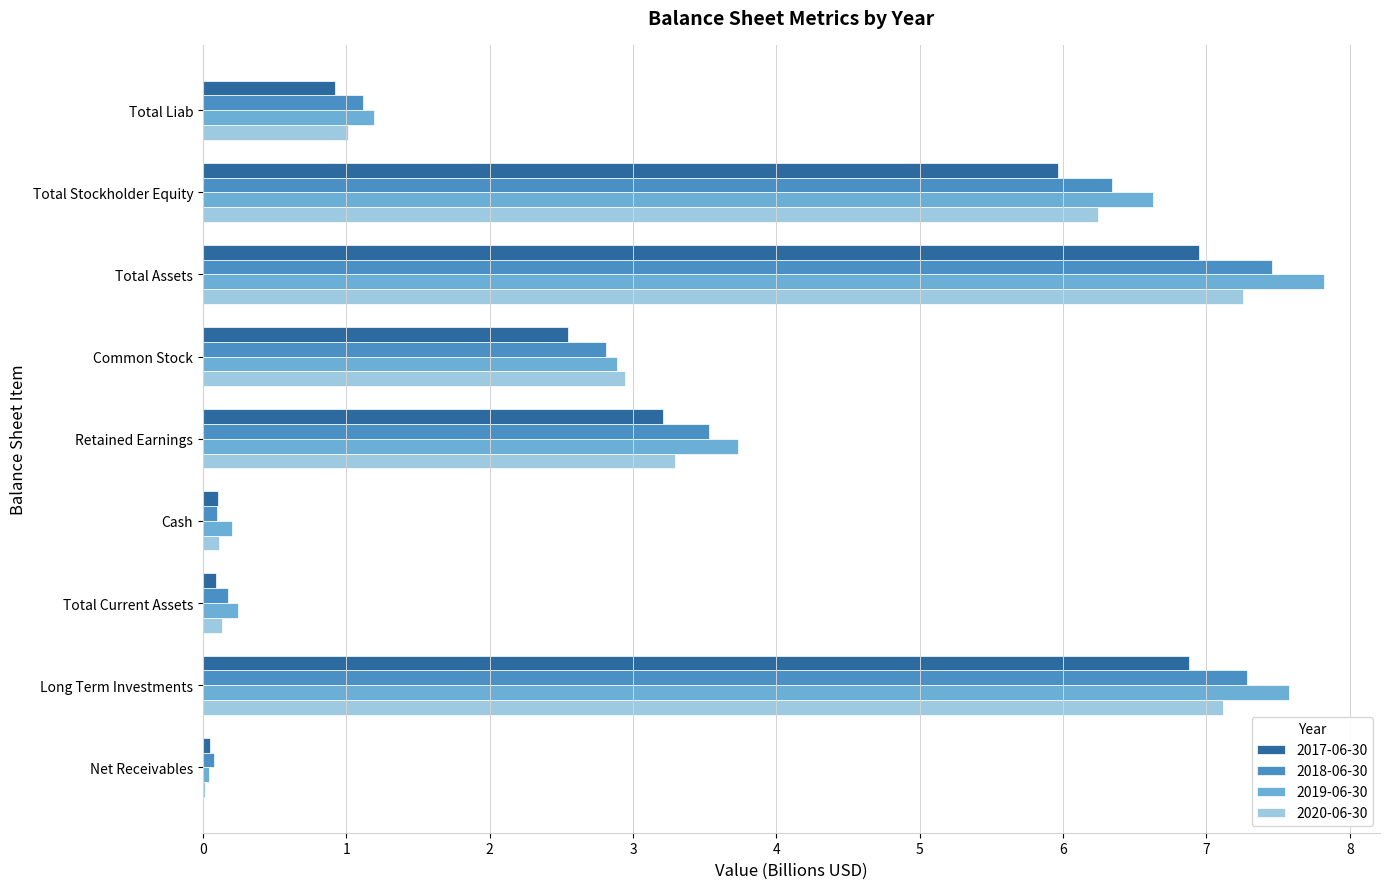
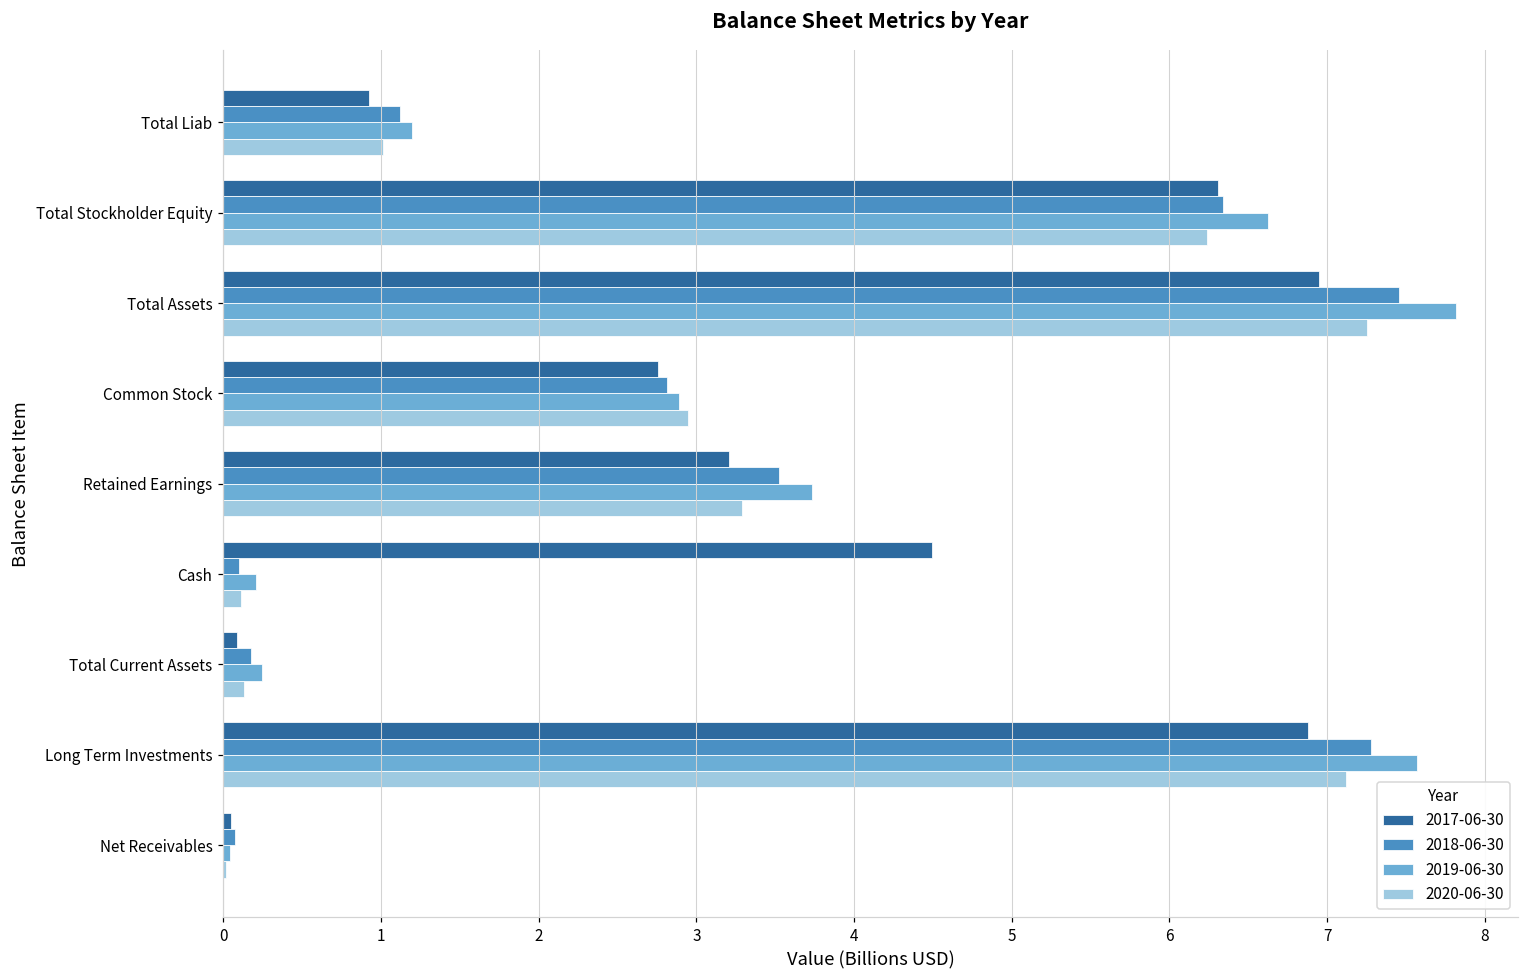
  {
    "2017-06-30": {
      "Total Liab": 0.92,
-     "Total Stockholder Equity": 5.97,
+     "Total Stockholder Equity": 6.31,
      "Total Assets": 6.95,
-     "Common Stock": 2.55,
+     "Common Stock": 2.76,
      "Retained Earnings": 3.21,
-     "Cash": 0.11,
+     "Cash": 4.49,
      "Total Current Assets": 0.09,
      "Long Term Investments": 6.88,
      "Net Receivables": 0.05
    }
  }
